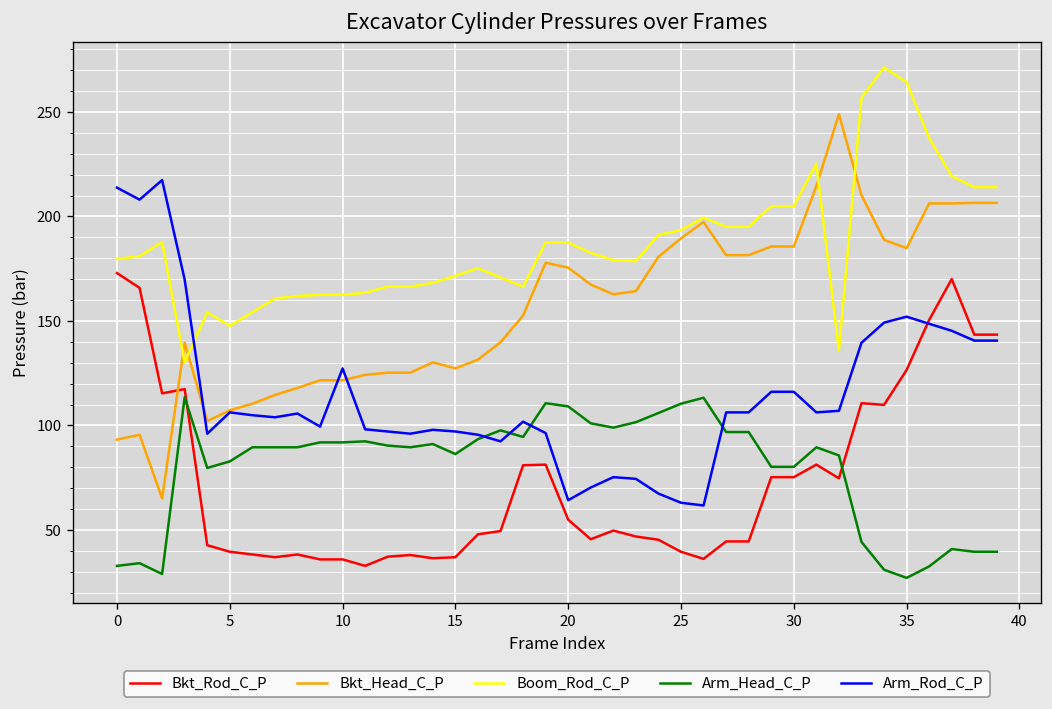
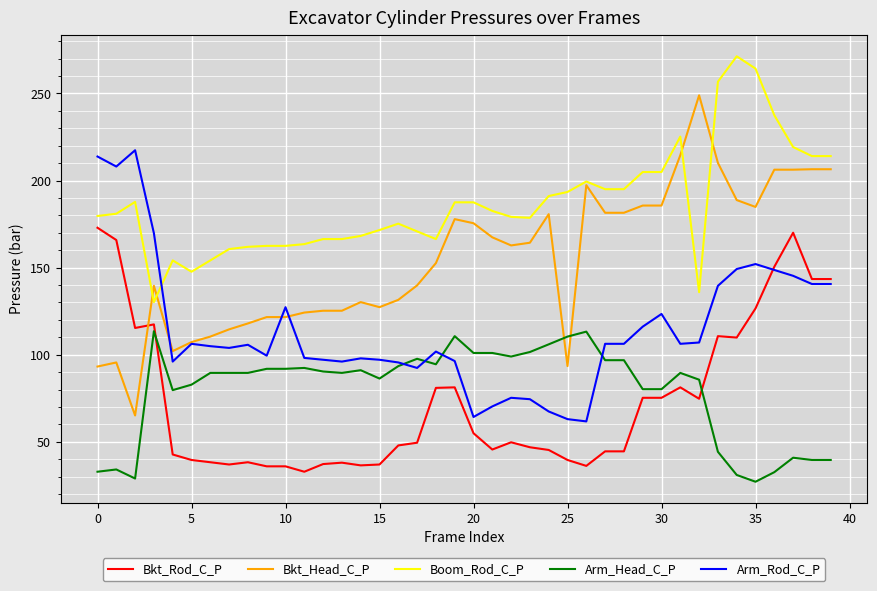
  {
    "Bkt_Rod_C_P": {
      "0": 173,
      "5": 40,
      "10": 36,
      "15": 37,
      "20": 55,
      "25": 40,
      "30": 75,
      "35": 127
    },
    "Bkt_Head_C_P": {
      "0": 93,
      "10": 122,
      "15": 127,
      "20": 176,
-     "25": 190,
+     "25": 93,
      "30": 186,
      "35": 185
    },
    "Boom_Rod_C_P": {
      "0": 180,
      "5": 148,
      "10": 163,
      "15": 172,
      "20": 188,
      "25": 193,
      "30": 205,
      "35": 264
    },
    "Arm_Head_C_P": {
      "0": 33,
      "5": 83,
      "10": 92,
      "15": 86,
-     "20": 109,
+     "20": 101,
      "25": 110,
      "30": 80,
      "35": 27
    },
    "Arm_Rod_C_P": {
      "0": 214,
      "10": 127,
      "15": 97,
      "20": 64,
      "25": 63,
-     "30": 116,
+     "30": 123,
      "35": 152
    }
  }
